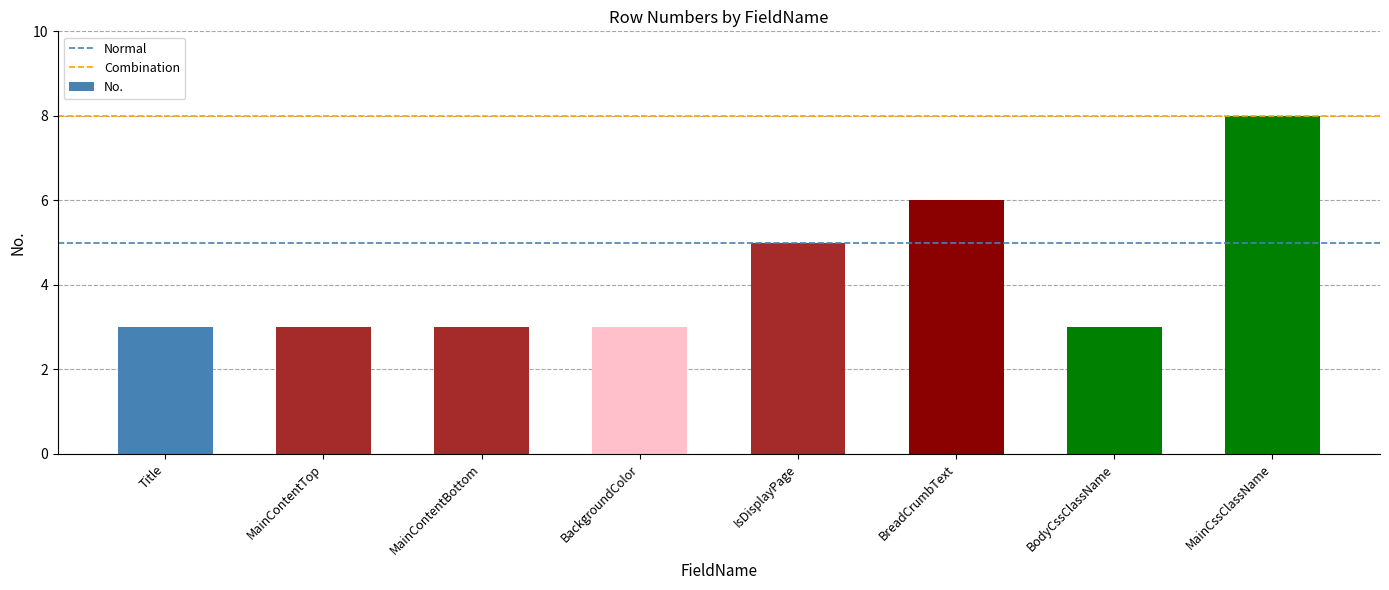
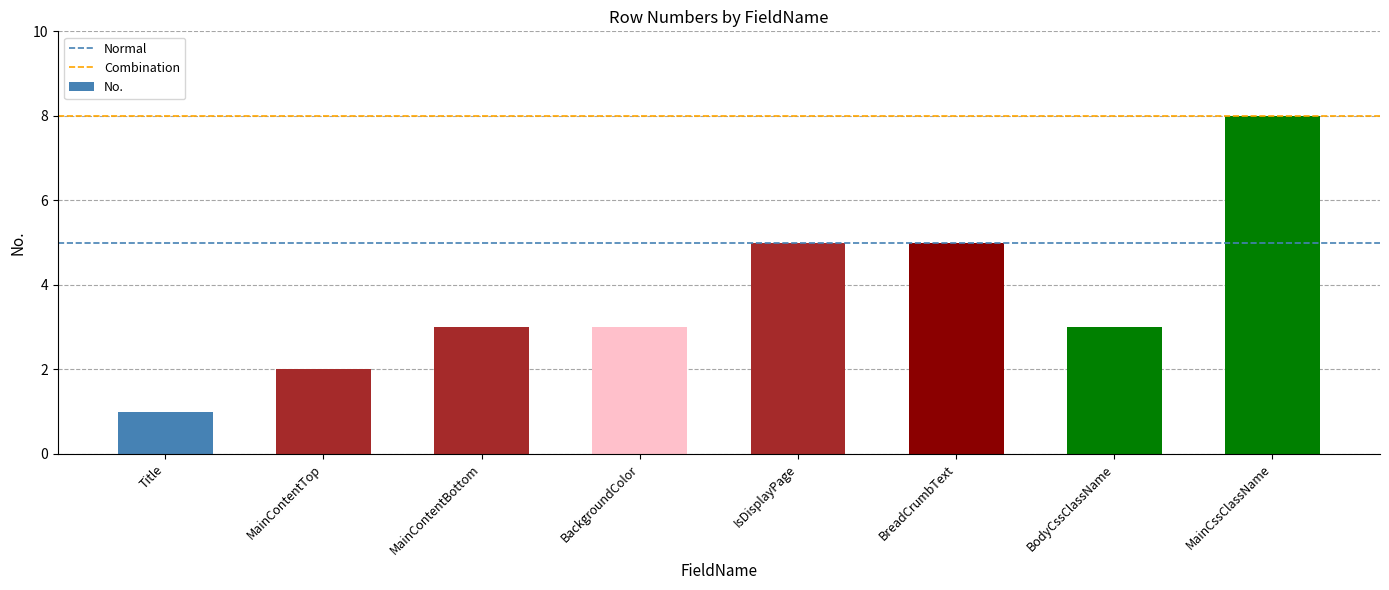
  {
-   "Title": 3,
-   "MainContentTop": 3,
+   "Title": 1,
+   "MainContentTop": 2,
    "MainContentBottom": 3,
    "BackgroundColor": 3,
    "IsDisplayPage": 5,
-   "BreadCrumbText": 6,
+   "BreadCrumbText": 5,
    "BodyCssClassName": 3,
    "MainCssClassName": 8
  }
